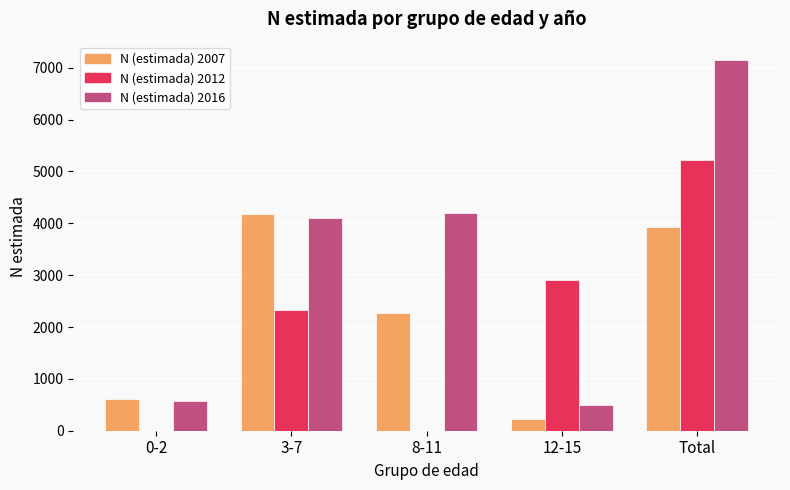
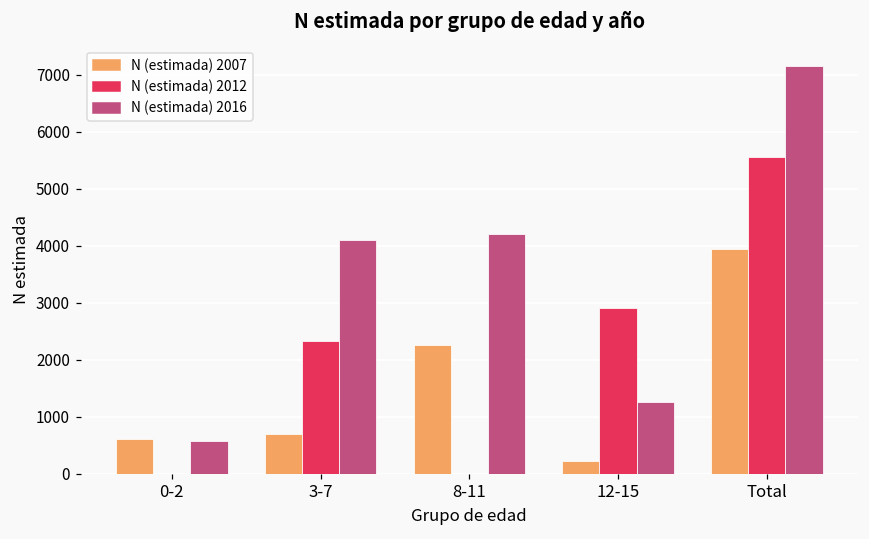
  {
    "N (estimada) 2007": {
      "0-2": 600,
-     "3-7": 4200,
+     "3-7": 700,
      "8-11": 2300,
      "12-15": 200,
      "Total": 3900
    },
    "N (estimada) 2012": {
      "0-2": 0,
      "3-7": 2300,
      "8-11": 0,
      "12-15": 2900,
-     "Total": 5200
+     "Total": 5600
    },
    "N (estimada) 2016": {
      "0-2": 600,
      "3-7": 4100,
      "8-11": 4200,
-     "12-15": 500,
+     "12-15": 1300,
      "Total": 7100
    }
  }
